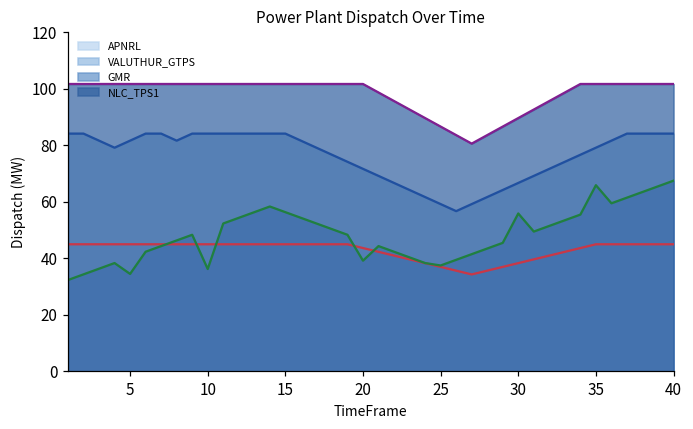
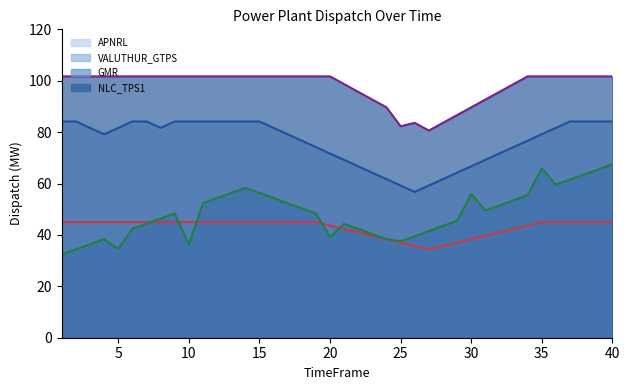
  {
    "GMR": {
      "5": 35,
      "10": 36,
      "15": 56,
      "20": 39,
      "30": 56,
      "35": 66,
      "40": 68
    },
    "NLC_TPS1": {
      "5": 102,
      "10": 102,
      "15": 102,
      "20": 102,
-     "25": 87,
+     "25": 82,
      "30": 90,
      "35": 102,
      "40": 102
    }
  }
